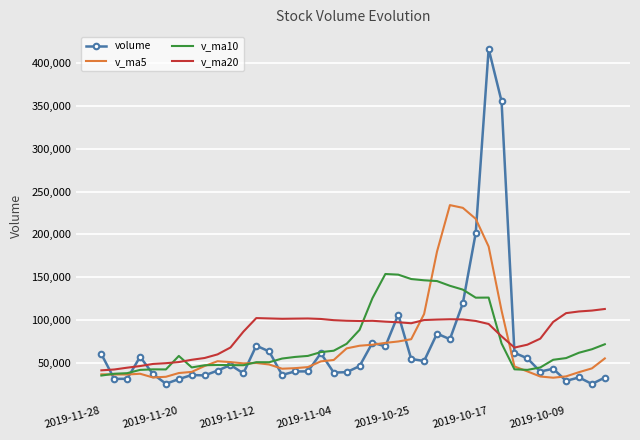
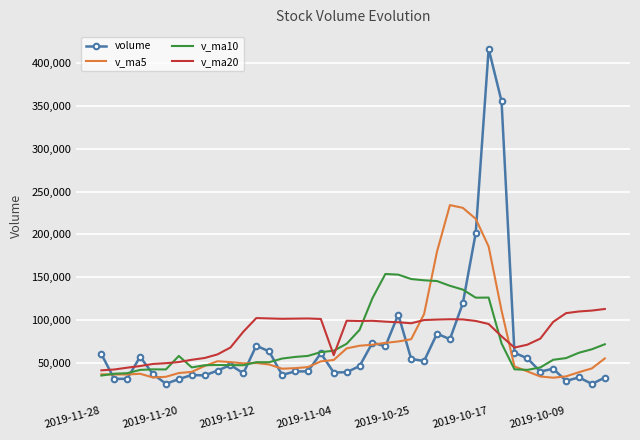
  {
    "volume": {
      "2019-11-28": "60,000",
      "2019-11-20": "30,000",
      "2019-11-12": "70,000",
      "2019-11-04": "40,000",
      "2019-10-25": "50,000",
      "2019-10-17": "420,000",
      "2019-10-09": "30,000"
    },
    "v_ma5": {
      "2019-11-20": "40,000",
      "2019-11-04": "50,000",
      "2019-10-25": "80,000",
      "2019-10-17": "190,000",
      "2019-10-09": "30,000"
    },
    "v_ma10": {
      "2019-11-20": "60,000",
      "2019-11-04": "60,000",
      "2019-10-25": "150,000",
      "2019-10-17": "130,000",
      "2019-10-09": "60,000"
    },
    "v_ma20": {
      "2019-11-28": "40,000",
      "2019-11-20": "50,000",
      "2019-11-12": "100,000",
-     "2019-11-04": "100,000",
+     "2019-11-04": "60,000",
      "2019-10-25": "100,000",
      "2019-10-17": "100,000",
      "2019-10-09": "110,000"
    }
  }
